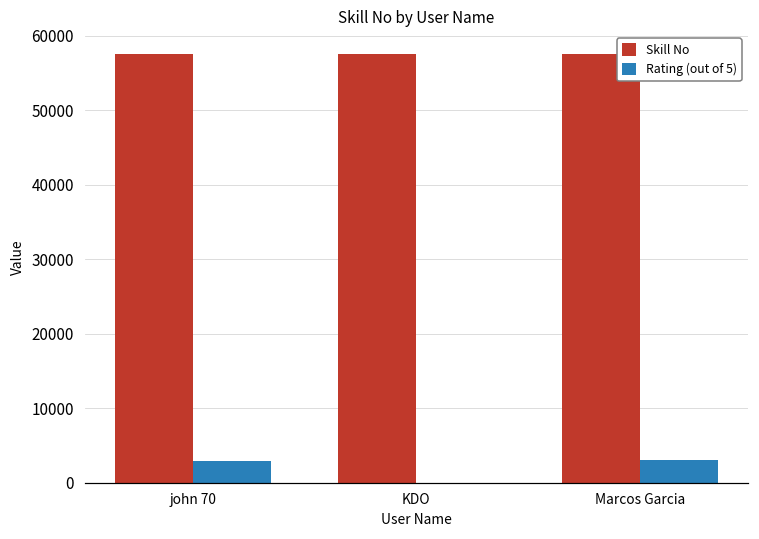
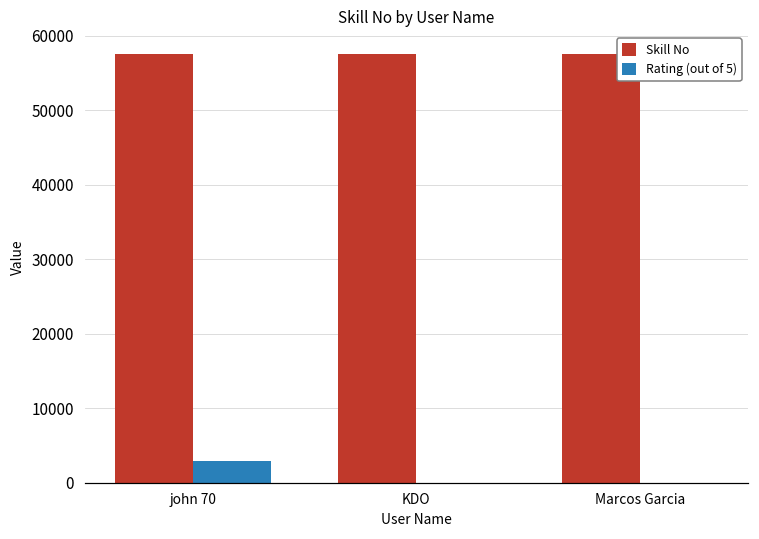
  {
    "Skill No": {
      "john 70": 58000,
      "KDO": 58000,
      "Marcos Garcia": 58000
    },
    "Rating (out of 5)": {
      "john 70": 3000,
-     "Marcos Garcia": 3000
+     "Marcos Garcia": 0
    }
  }
